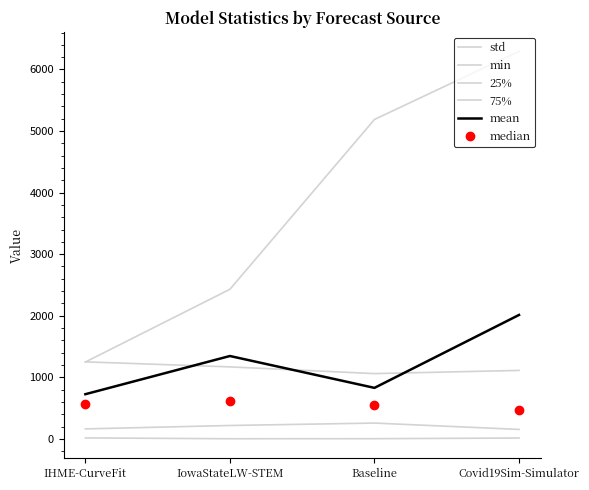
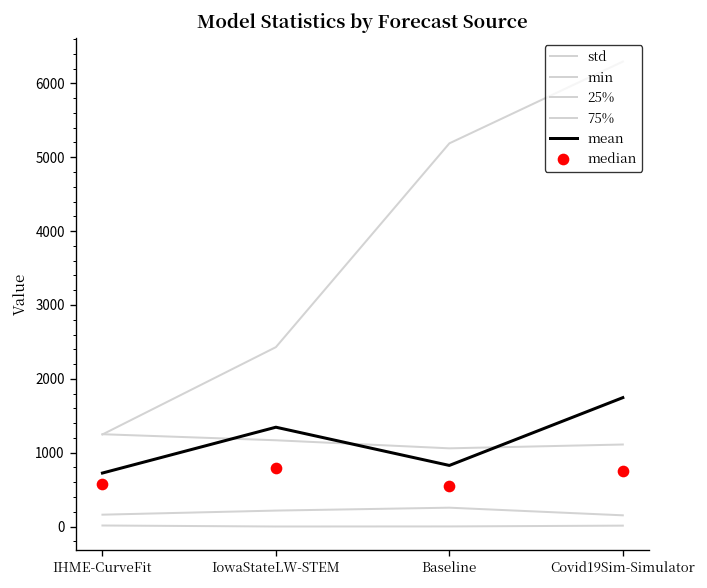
  {
    "mean": {
      "IHME-CurveFit": 700,
      "IowaStateLW-STEM": 1300,
      "Baseline": 800,
-     "Covid19Sim-Simulator": 2000
+     "Covid19Sim-Simulator": 1700
    },
    "median": {
      "IHME-CurveFit": 600,
-     "IowaStateLW-STEM": 600,
+     "IowaStateLW-STEM": 800,
      "Baseline": 500,
-     "Covid19Sim-Simulator": 500
+     "Covid19Sim-Simulator": 800
    }
  }
